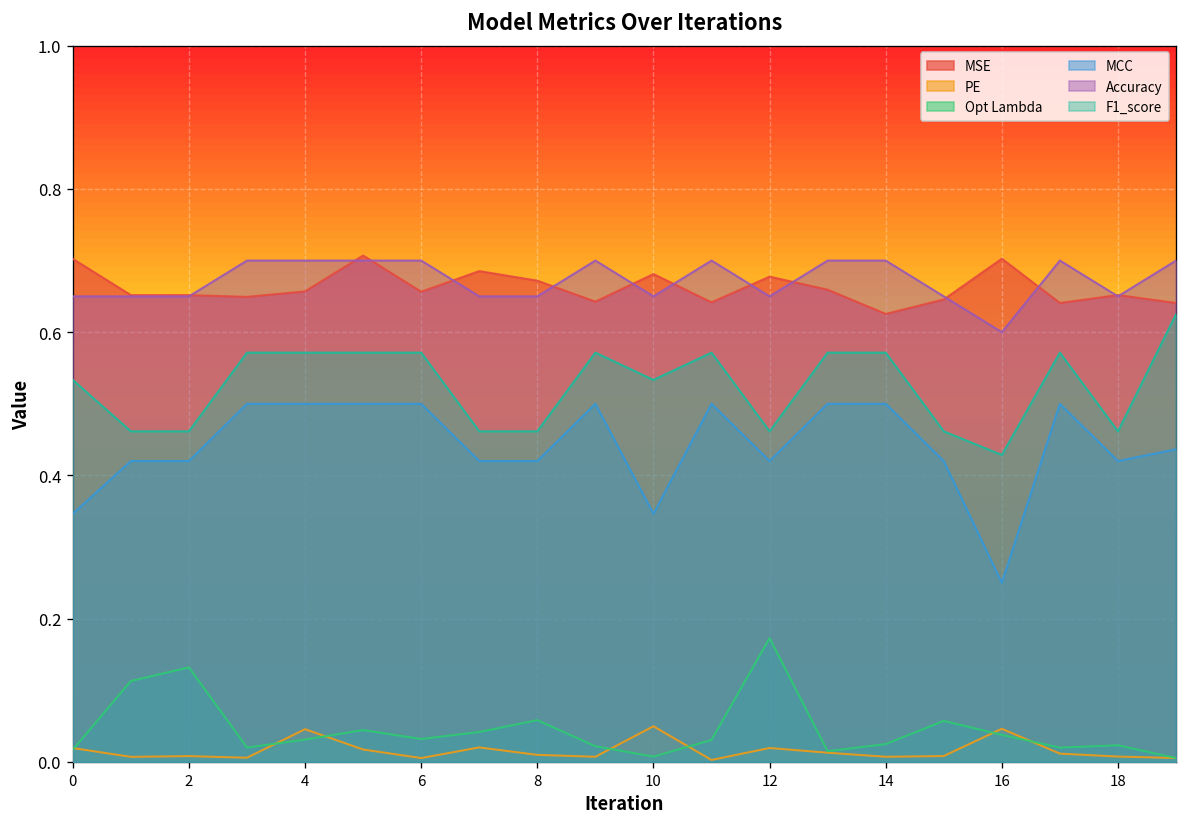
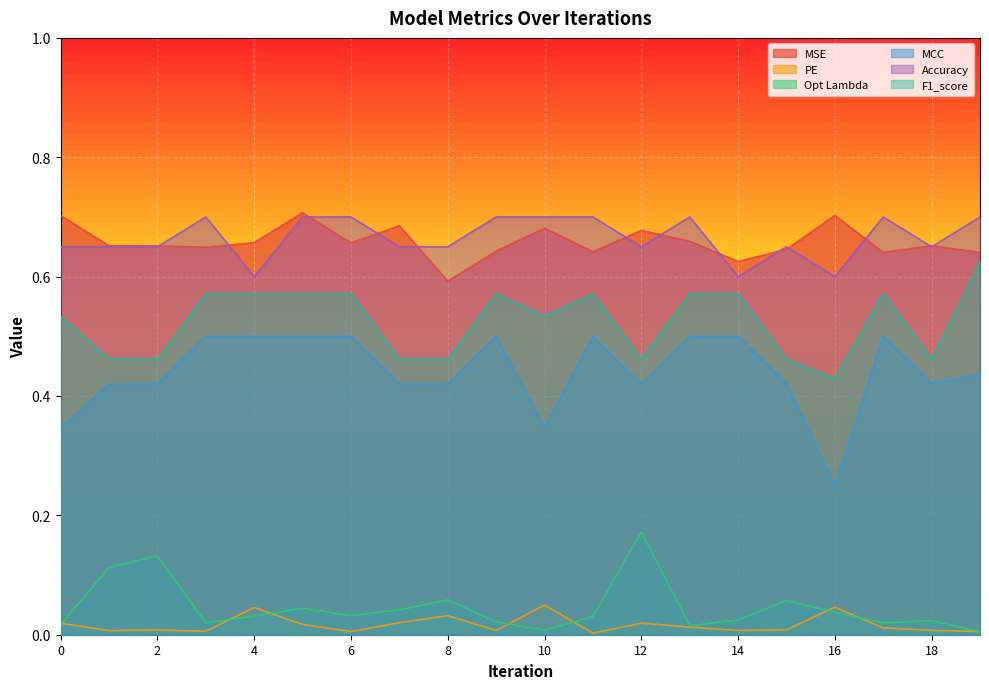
  {
    "MSE": {
      "0": 0.70,
      "4": 0.66,
      "6": 0.66,
-     "8": 0.67,
+     "8": 0.59,
      "10": 0.68,
      "12": 0.68,
      "14": 0.63,
      "16": 0.70
    },
    "PE": {
      "2": 0.01,
      "4": 0.05,
      "6": 0.01,
-     "8": 0.01,
+     "8": 0.03,
      "10": 0.05,
      "12": 0.02,
      "14": 0.01,
      "16": 0.05,
      "18": 0.01
    },
    "Accuracy": {
      "0": 0.65,
-     "4": 0.7,
+     "4": 0.6,
      "6": 0.70,
      "8": 0.65,
-     "10": 0.65,
+     "10": 0.70,
      "12": 0.65,
-     "14": 0.7,
+     "14": 0.6,
      "16": 0.60
    }
  }
